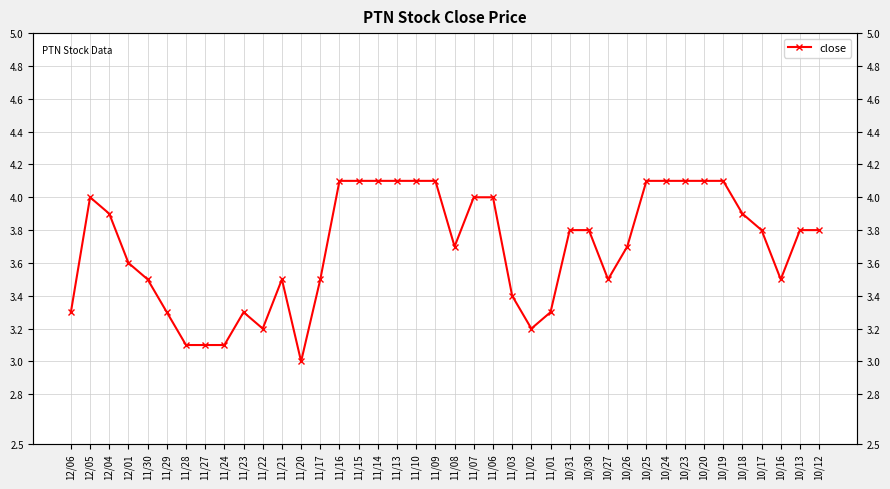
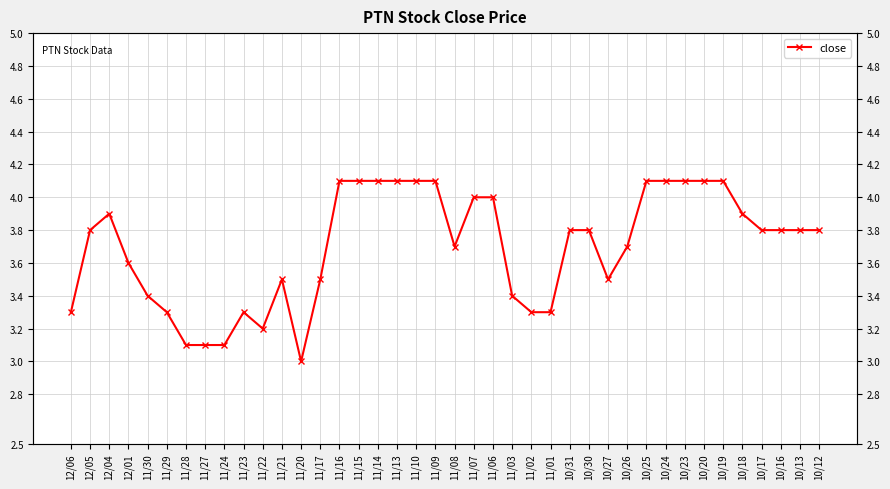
  {
    "12/06": 3.3,
-   "12/05": 4.0,
+   "12/05": 3.8,
    "12/04": 3.9,
    "12/01": 3.6,
-   "11/30": 3.5,
+   "11/30": 3.4,
    "11/29": 3.3,
    "11/28": 3.1,
    "11/27": 3.1,
    "11/24": 3.1,
    "11/23": 3.3,
    "11/22": 3.2,
    "11/21": 3.5,
    "11/20": 3.0,
    "11/17": 3.5,
    "11/16": 4.1,
    "11/15": 4.1,
    "11/14": 4.1,
    "11/13": 4.1,
    "11/10": 4.1,
    "11/09": 4.1,
    "11/08": 3.7,
    "11/07": 4.0,
    "11/06": 4.0,
    "11/03": 3.4,
-   "11/02": 3.2,
+   "11/02": 3.3,
    "11/01": 3.3,
    "10/31": 3.8,
    "10/30": 3.8,
    "10/27": 3.5,
    "10/26": 3.7,
    "10/25": 4.1,
    "10/24": 4.1,
    "10/23": 4.1,
    "10/20": 4.1,
    "10/19": 4.1,
    "10/18": 3.9,
    "10/17": 3.8,
-   "10/16": 3.5,
+   "10/16": 3.8,
    "10/13": 3.8,
    "10/12": 3.8
  }
